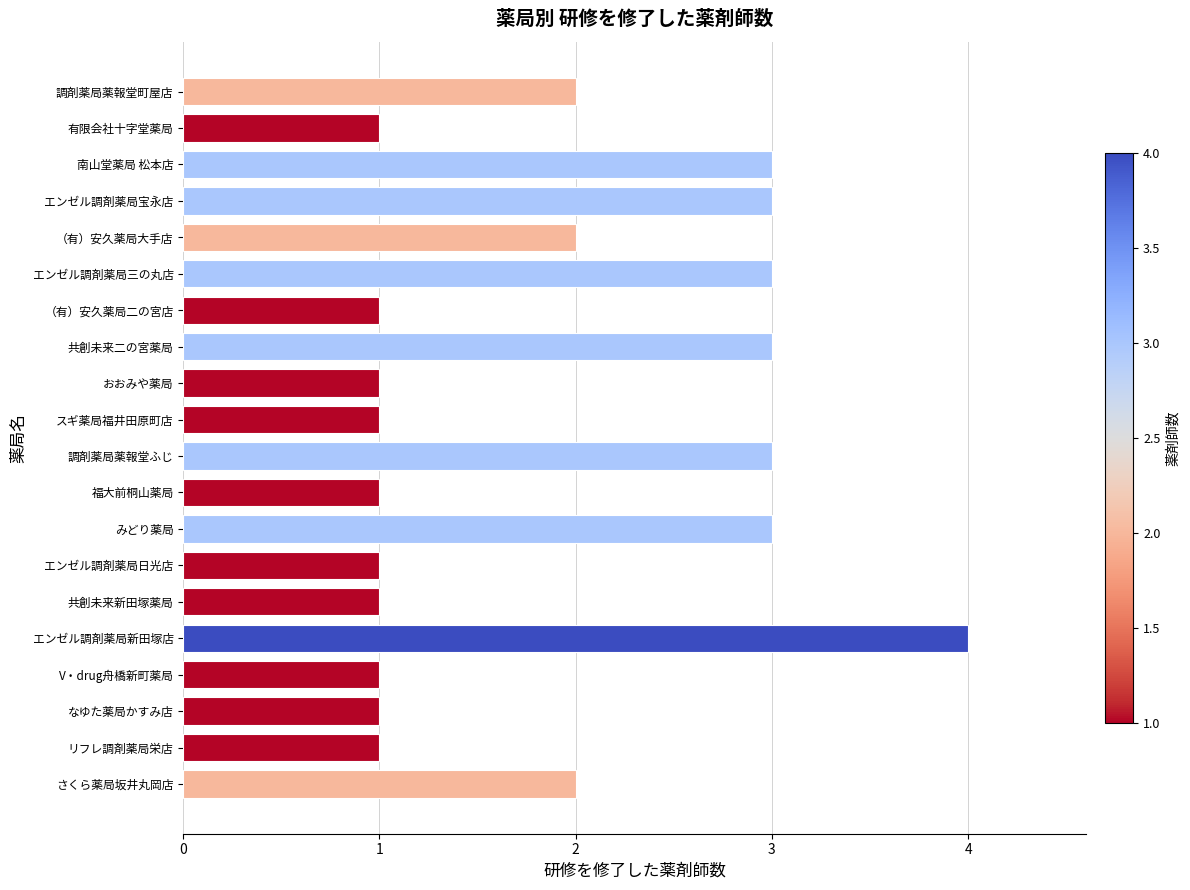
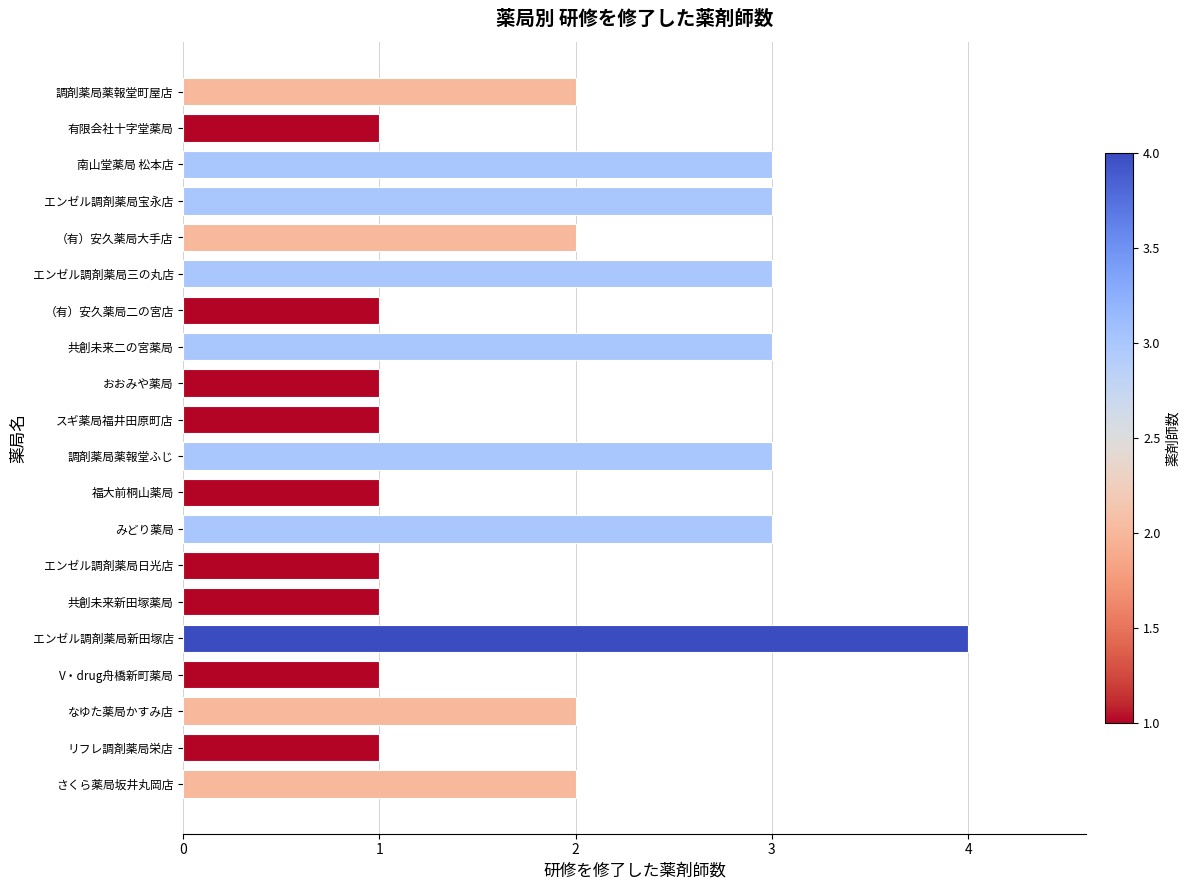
  {
    "調剤薬局薬報堂町屋店": 2,
    "有限会社十字堂薬局": 1,
    "南山堂薬局 松本店": 3,
    "エンゼル調剤薬局宝永店": 3,
    "（有）安久薬局大手店": 2,
    "エンゼル調剤薬局三の丸店": 3,
    "（有）安久薬局二の宮店": 1,
    "共創未来二の宮薬局": 3,
    "おおみや薬局": 1,
    "スギ薬局福井田原町店": 1,
    "調剤薬局薬報堂ふじ": 3,
    "福大前桐山薬局": 1,
    "みどり薬局": 3,
    "エンゼル調剤薬局日光店": 1,
    "共創未来新田塚薬局": 1,
    "エンゼル調剤薬局新田塚店": 4,
    "V・drug舟橋新町薬局": 1,
-   "なゆた薬局かすみ店": 1,
+   "なゆた薬局かすみ店": 2,
    "リフレ調剤薬局栄店": 1,
    "さくら薬局坂井丸岡店": 2
  }
